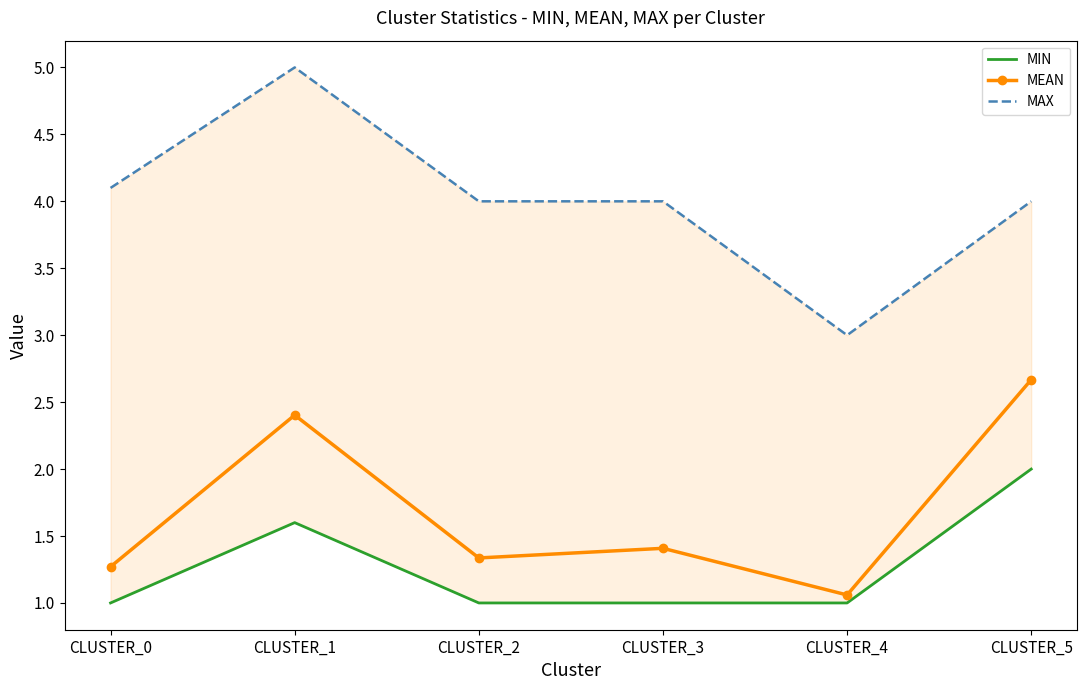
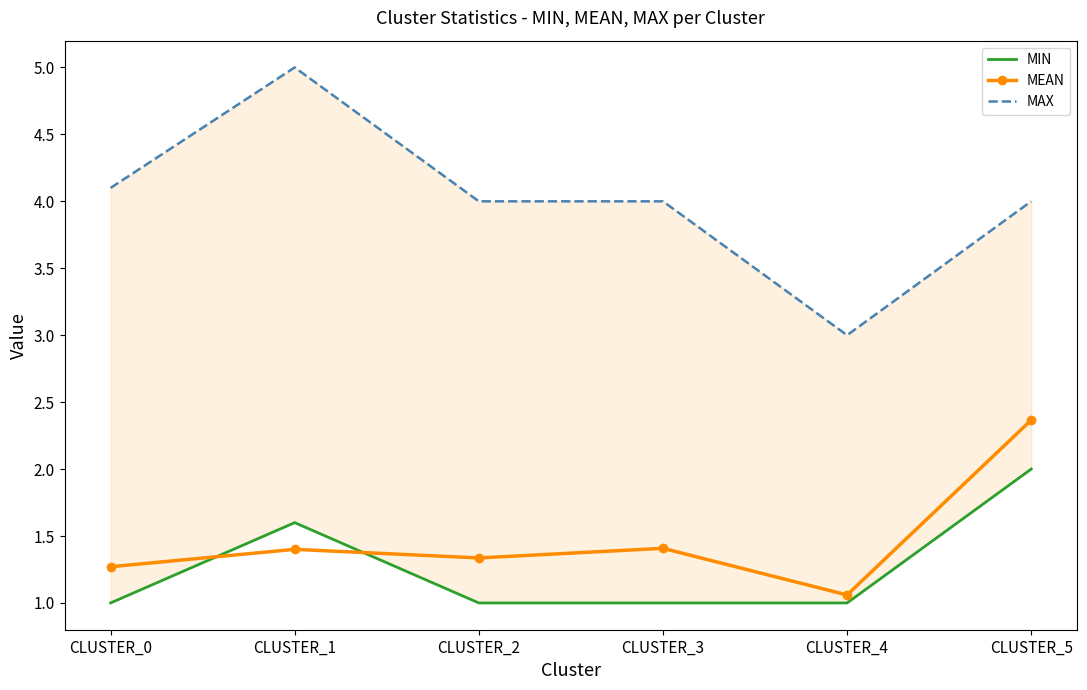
  {
    "MIN": {
      "CLUSTER_0": 1.00,
      "CLUSTER_1": 1.60,
      "CLUSTER_2": 1.00,
      "CLUSTER_3": 1.00,
      "CLUSTER_4": 1.00,
      "CLUSTER_5": 2.00
    },
    "MEAN": {
      "CLUSTER_0": 1.27,
-     "CLUSTER_1": 2.40,
+     "CLUSTER_1": 1.40,
      "CLUSTER_2": 1.34,
      "CLUSTER_3": 1.41,
      "CLUSTER_4": 1.06,
-     "CLUSTER_5": 2.67
+     "CLUSTER_5": 2.37
    },
    "MAX": {
      "CLUSTER_0": 4.10,
      "CLUSTER_1": 5.00,
      "CLUSTER_2": 4.00,
      "CLUSTER_3": 4.00,
      "CLUSTER_4": 3.00,
      "CLUSTER_5": 4.00
    }
  }
